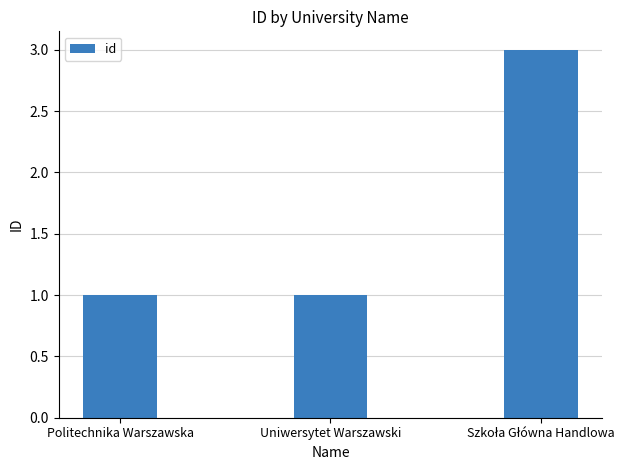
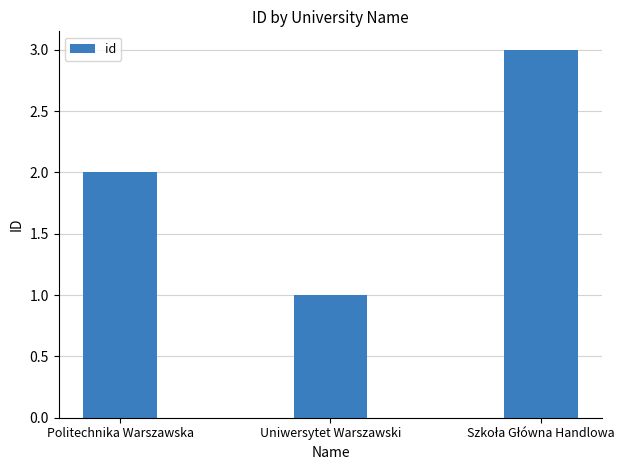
  {
-   "Politechnika Warszawska": 1,
+   "Politechnika Warszawska": 2,
    "Uniwersytet Warszawski": 1,
    "Szkoła Główna Handlowa": 3
  }
